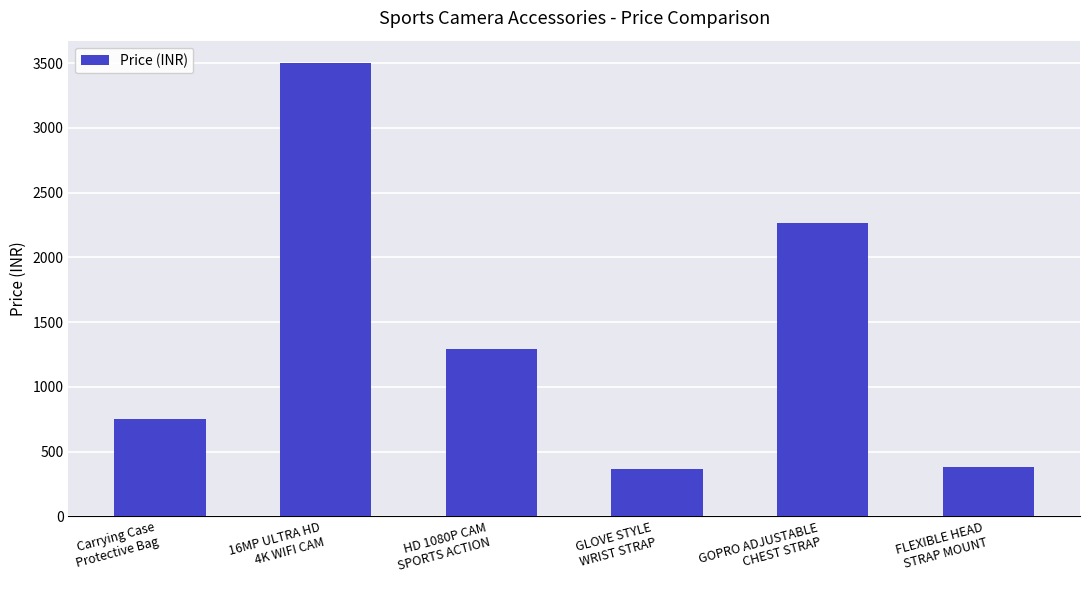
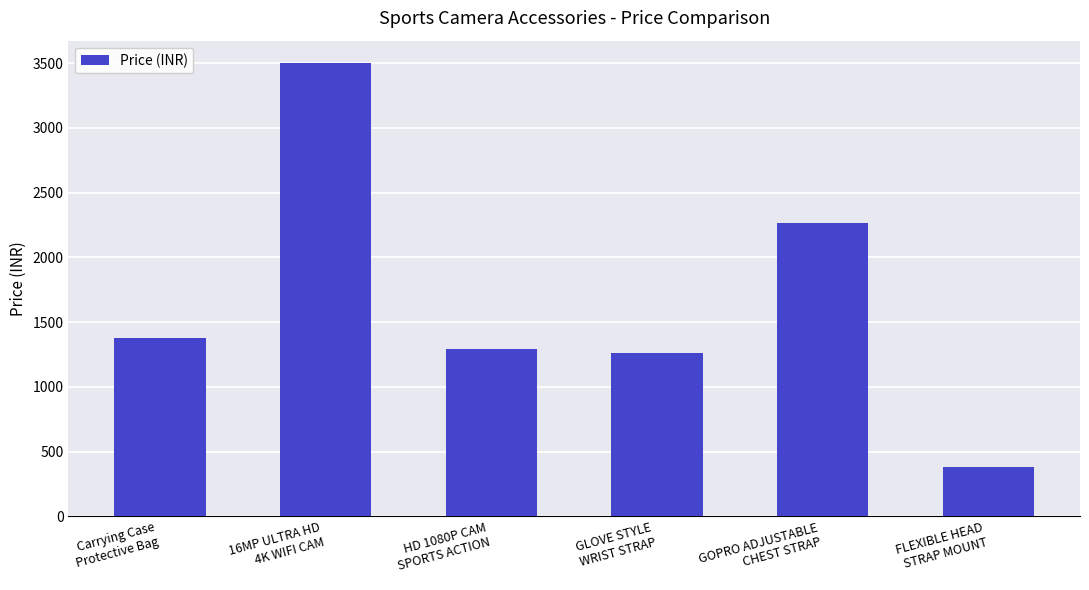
  {
-   "Carrying Case Protective Bag": 750,
+   "Carrying Case Protective Bag": 1380,
    "16MP ULTRA HD 4K WIFI CAM": 3500,
    "HD 1080P CAM SPORTS ACTION": 1290,
-   "GLOVE STYLE WRIST STRAP": 370,
+   "GLOVE STYLE WRIST STRAP": 1260,
    "GOPRO ADJUSTABLE CHEST STRAP": 2260,
    "FLEXIBLE HEAD STRAP MOUNT": 390
  }
